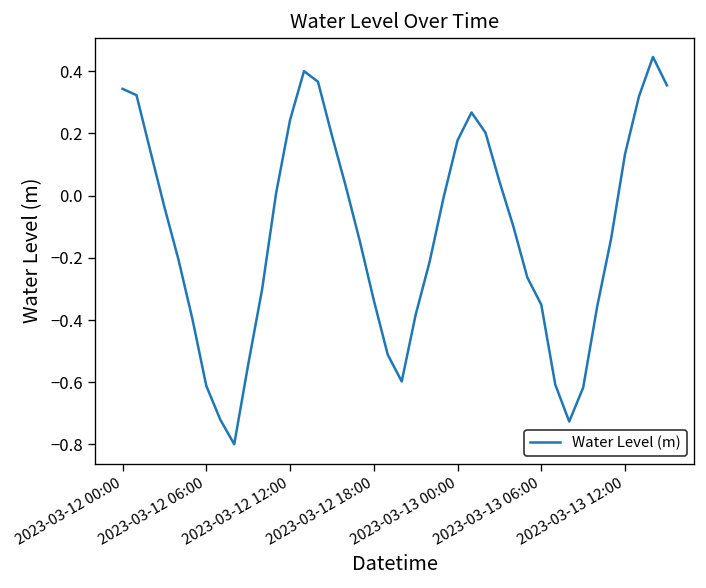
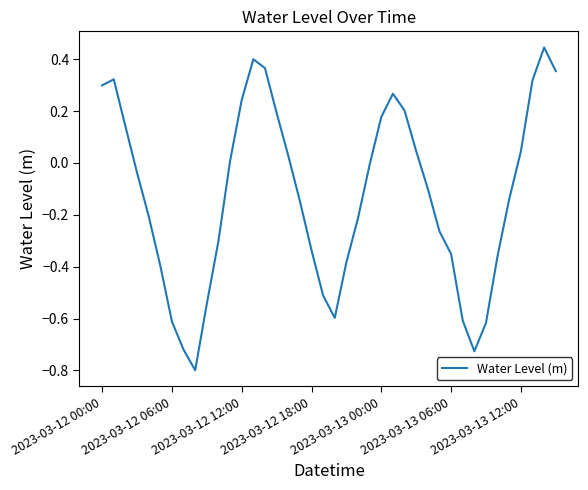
  {
-   "2023-03-12 00:00": 0.34,
+   "2023-03-12 00:00": 0.30,
    "2023-03-12 06:00": -0.61,
    "2023-03-12 12:00": 0.24,
    "2023-03-12 18:00": -0.34,
    "2023-03-13 00:00": 0.18,
    "2023-03-13 06:00": -0.35,
-   "2023-03-13 12:00": 0.13
+   "2023-03-13 12:00": 0.04
  }
